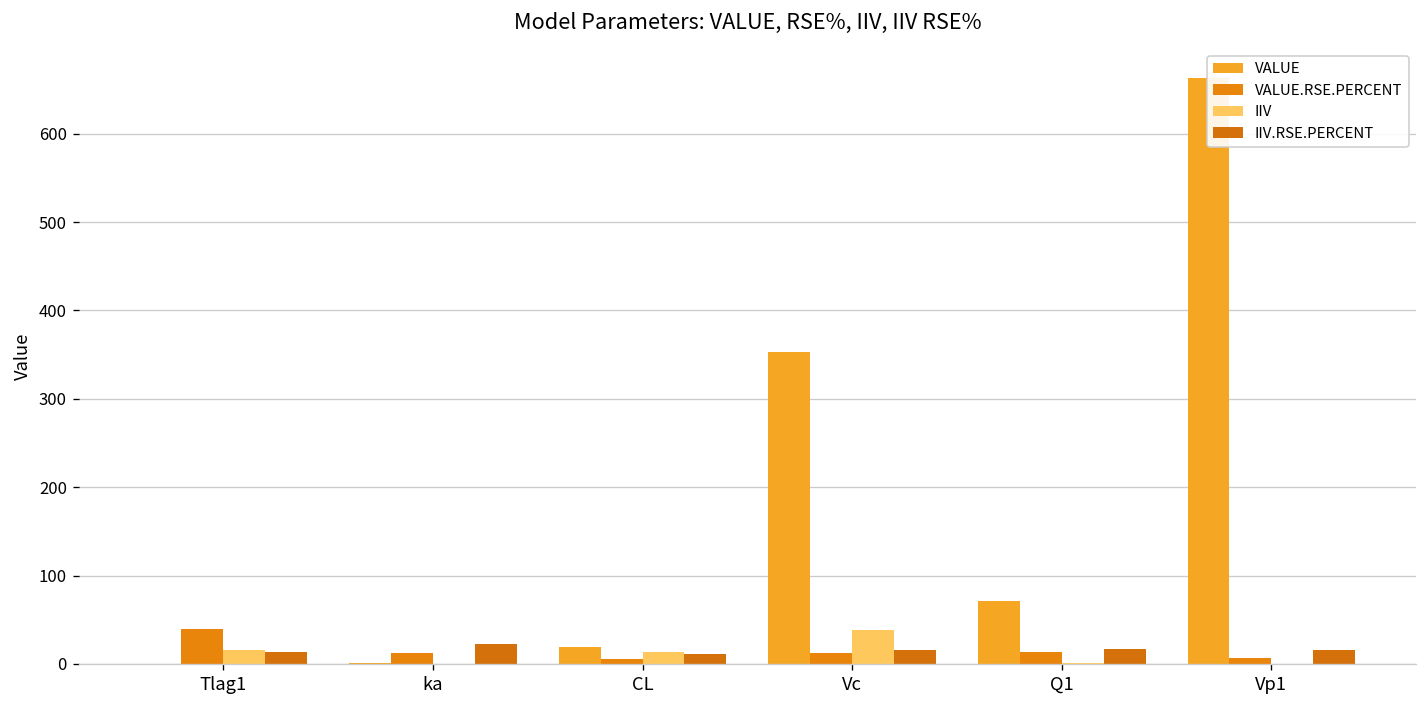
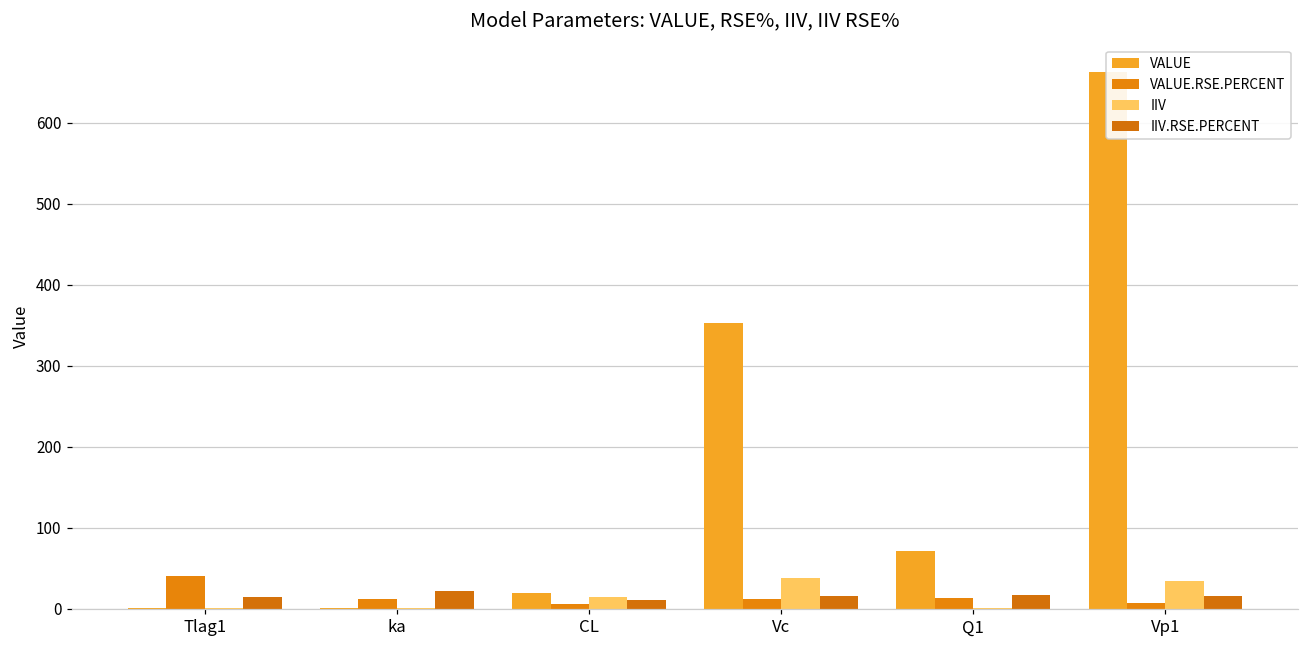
  {
    "IIV": {
-     "Tlag1": 20,
+     "Tlag1": 0,
      "CL": 10,
      "Vc": 40,
-     "Vp1": 0
+     "Vp1": 30
    }
  }
